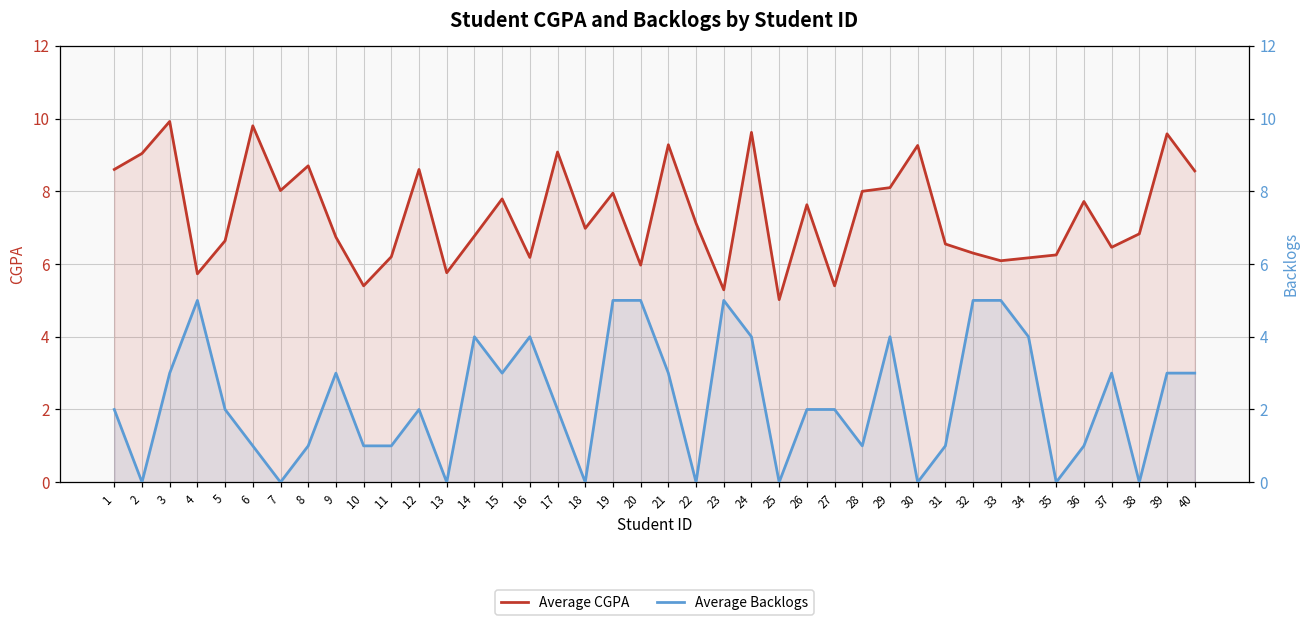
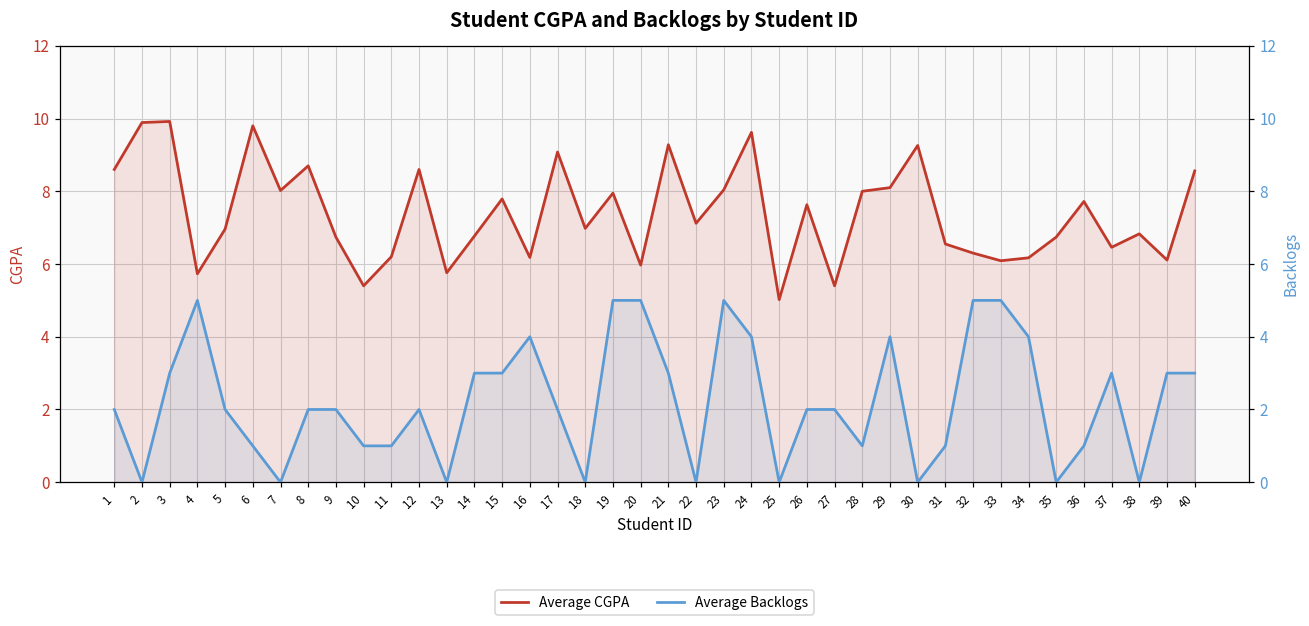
  {
    "Average CGPA": {
      "1": 8.6,
-     "2": 9.0,
+     "2": 9.9,
      "3": 9.9,
      "4": 5.7,
-     "5": 6.6,
+     "5": 7.0,
      "6": 9.8,
      "7": 8.0,
      "8": 8.7,
      "9": 6.7,
      "10": 5.4,
      "11": 6.2,
      "12": 8.6,
      "13": 5.8,
      "14": 6.8,
      "15": 7.8,
      "16": 6.2,
      "17": 9.1,
      "18": 7.0,
      "19": 8.0,
      "20": 6.0,
      "21": 9.3,
      "22": 7.1,
-     "23": 5.3,
+     "23": 8.0,
      "24": 9.6,
      "25": 5.0,
      "26": 7.6,
      "27": 5.4,
      "28": 8.0,
      "29": 8.1,
      "30": 9.3,
      "31": 6.6,
      "32": 6.3,
      "33": 6.1,
      "34": 6.2,
-     "35": 6.3,
+     "35": 6.7,
      "36": 7.7,
      "37": 6.5,
      "38": 6.8,
-     "39": 9.6,
+     "39": 6.1,
      "40": 8.6
    },
    "Average Backlogs": {
      "1": 2,
      "2": 0,
      "3": 3,
      "4": 5,
      "5": 2,
      "6": 1,
      "7": 0,
-     "8": 1,
-     "9": 3,
+     "8": 2,
+     "9": 2,
      "10": 1,
      "11": 1,
      "12": 2,
      "13": 0,
-     "14": 4,
+     "14": 3,
      "15": 3,
      "16": 4,
      "17": 2,
      "18": 0,
      "19": 5,
      "20": 5,
      "21": 3,
      "22": 0,
      "23": 5,
      "24": 4,
      "25": 0,
      "26": 2,
      "27": 2,
      "28": 1,
      "29": 4,
      "30": 0,
      "31": 1,
      "32": 5,
      "33": 5,
      "34": 4,
      "35": 0,
      "36": 1,
      "37": 3,
      "38": 0,
      "39": 3,
      "40": 3
    }
  }
